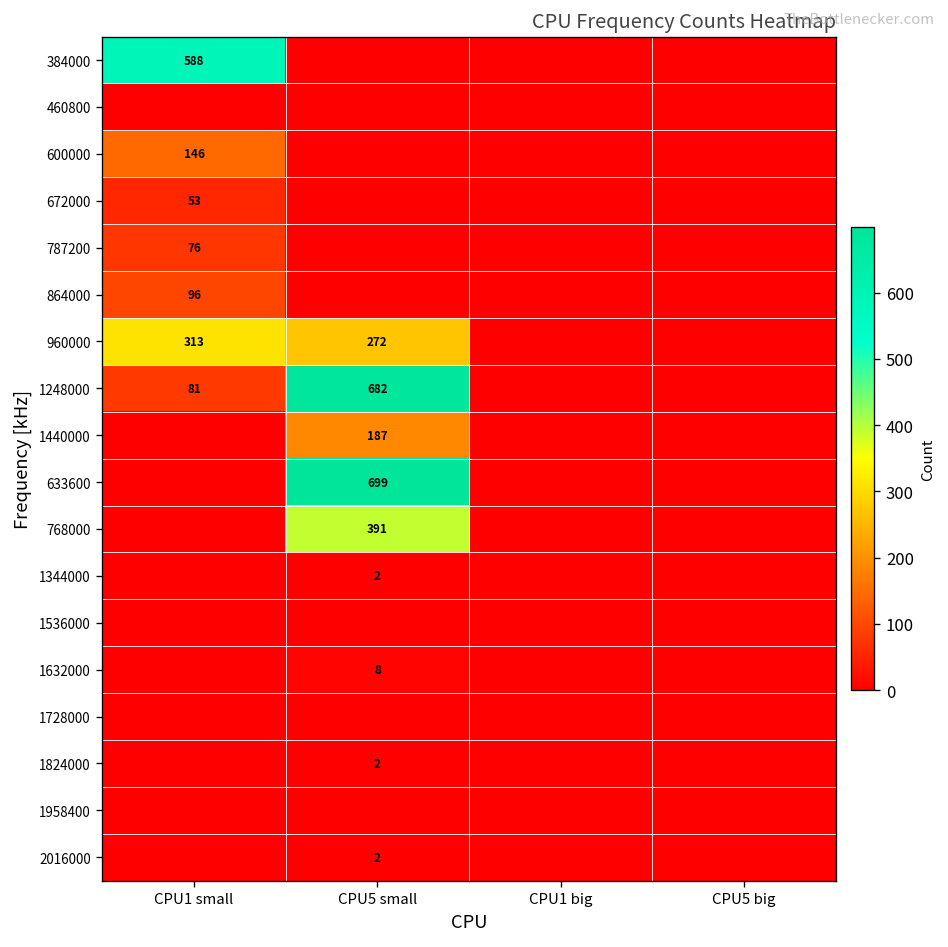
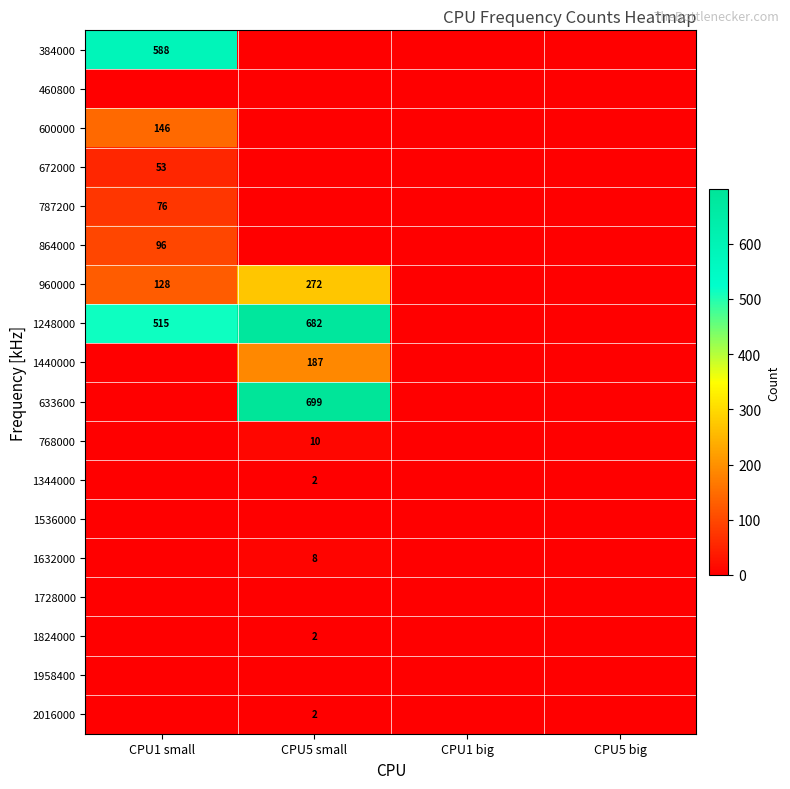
  {
    "384000": {
      "CPU1 small": 588
    },
    "600000": {
      "CPU1 small": 146
    },
    "672000": {
      "CPU1 small": 53
    },
    "787200": {
      "CPU1 small": 76
    },
    "864000": {
      "CPU1 small": 96
    },
    "960000": {
-     "CPU1 small": 313,
+     "CPU1 small": 128,
      "CPU5 small": 272
    },
    "1248000": {
-     "CPU1 small": 81,
+     "CPU1 small": 515,
      "CPU5 small": 682
    },
    "1440000": {
      "CPU5 small": 187
    },
    "633600": {
      "CPU5 small": 699
    },
    "768000": {
-     "CPU5 small": 391
+     "CPU5 small": 10
    },
    "1344000": {
      "CPU5 small": 2
    },
    "1632000": {
      "CPU5 small": 8
    },
    "1824000": {
      "CPU5 small": 2
    },
    "2016000": {
      "CPU5 small": 2
    }
  }
